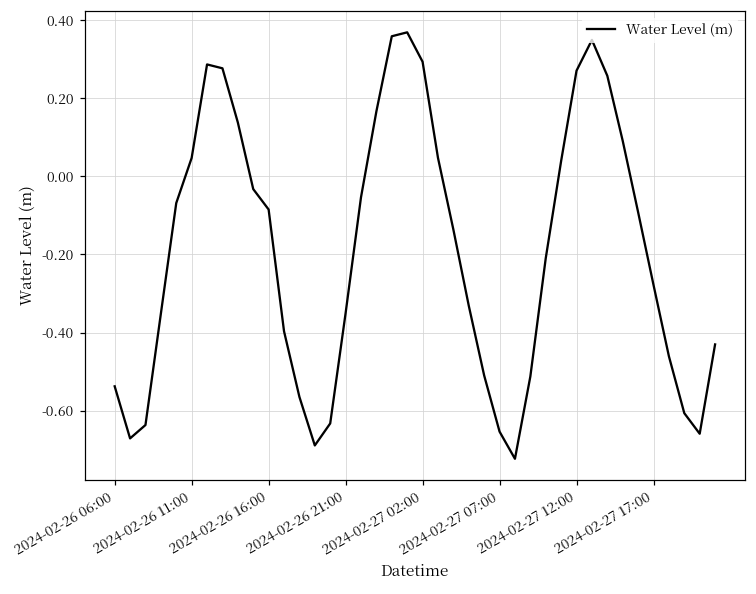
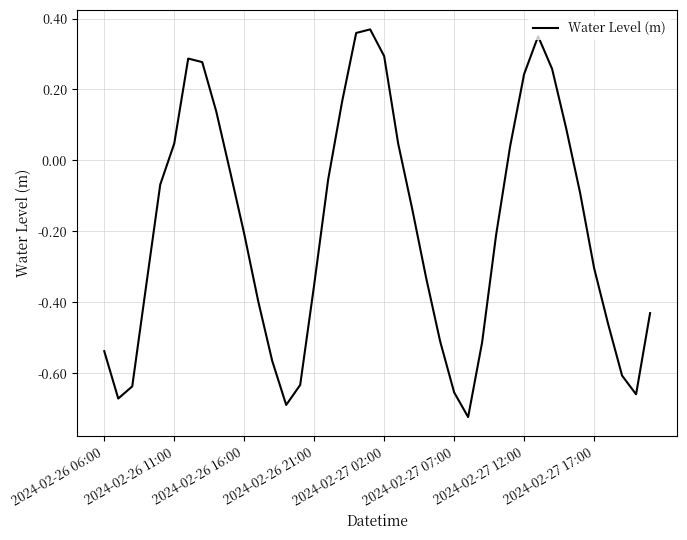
  {
    "2024-02-26 06:00": -0.54,
    "2024-02-26 11:00": 0.05,
-   "2024-02-26 16:00": -0.08,
+   "2024-02-26 16:00": -0.21,
    "2024-02-26 21:00": -0.35,
    "2024-02-27 02:00": 0.29,
    "2024-02-27 07:00": -0.65,
-   "2024-02-27 12:00": 0.27,
-   "2024-02-27 17:00": -0.28
+   "2024-02-27 12:00": 0.24,
+   "2024-02-27 17:00": -0.30
  }
